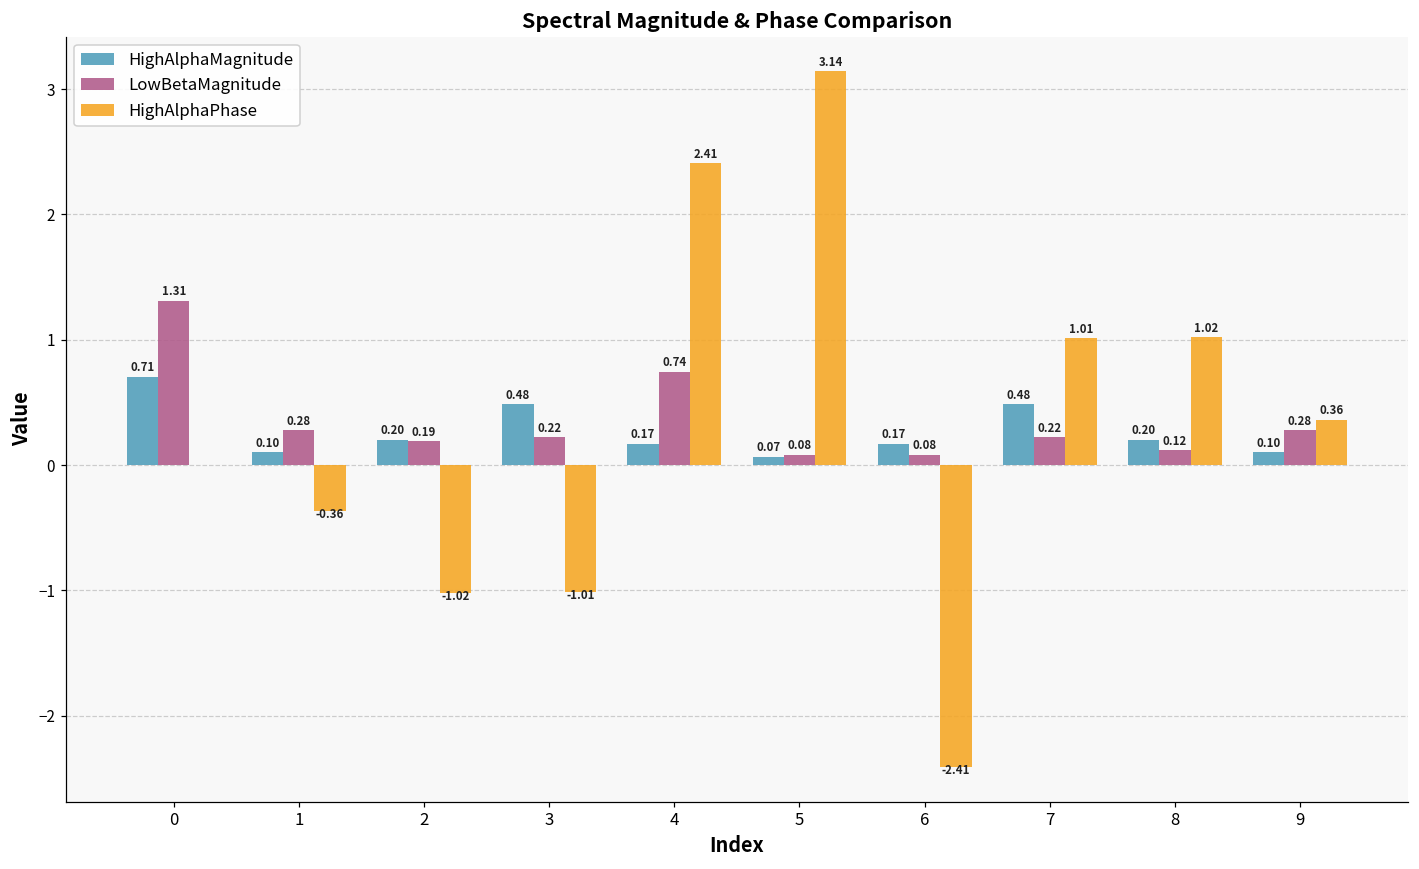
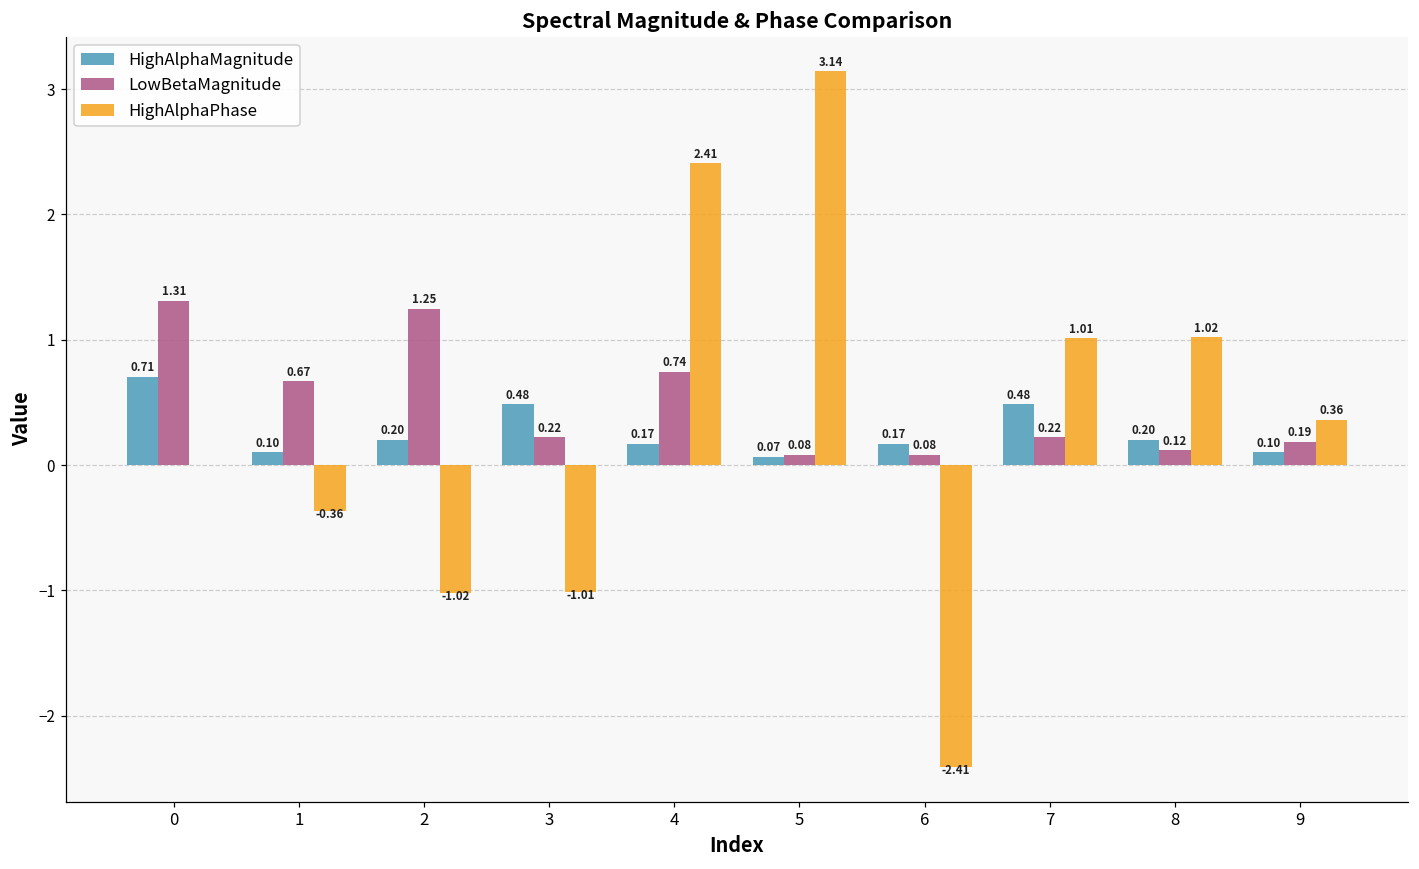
  {
    "HighAlphaMagnitude": {
      "0": 0.71,
      "1": 0.10,
      "2": 0.20,
      "3": 0.48,
      "4": 0.17,
      "5": 0.07,
      "6": 0.17,
      "7": 0.48,
      "8": 0.20,
      "9": 0.10
    },
    "LowBetaMagnitude": {
      "0": 1.31,
-     "1": 0.28,
-     "2": 0.19,
+     "1": 0.67,
+     "2": 1.25,
      "3": 0.22,
      "4": 0.74,
      "5": 0.08,
      "6": 0.08,
      "7": 0.22,
      "8": 0.12,
-     "9": 0.28
+     "9": 0.19
    },
    "HighAlphaPhase": {
      "1": -0.36,
      "2": -1.02,
      "3": -1.01,
      "4": 2.41,
      "5": 3.14,
      "6": -2.41,
      "7": 1.01,
      "8": 1.02,
      "9": 0.36
    }
  }
